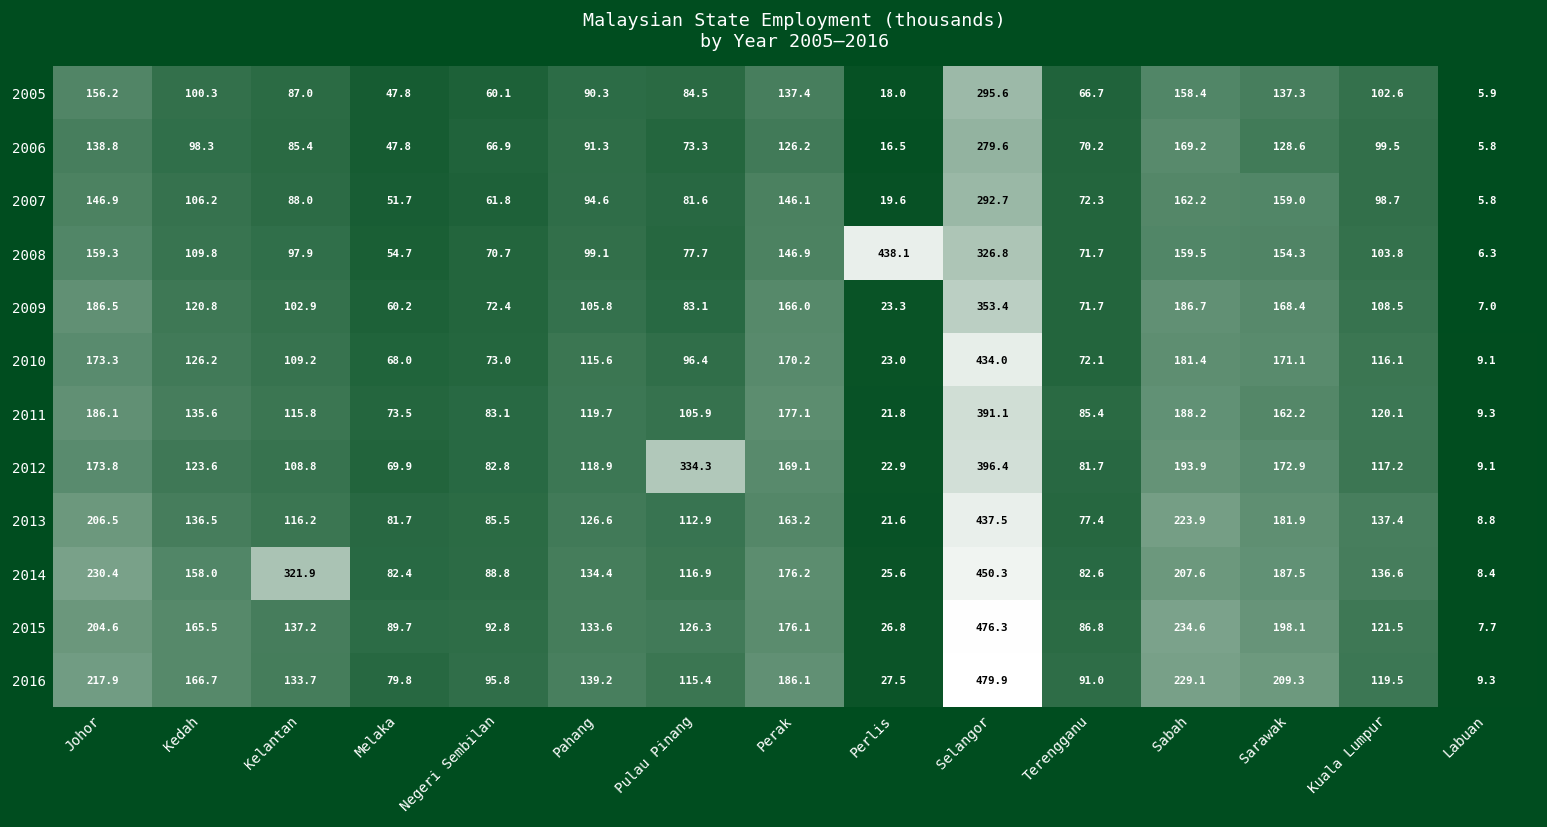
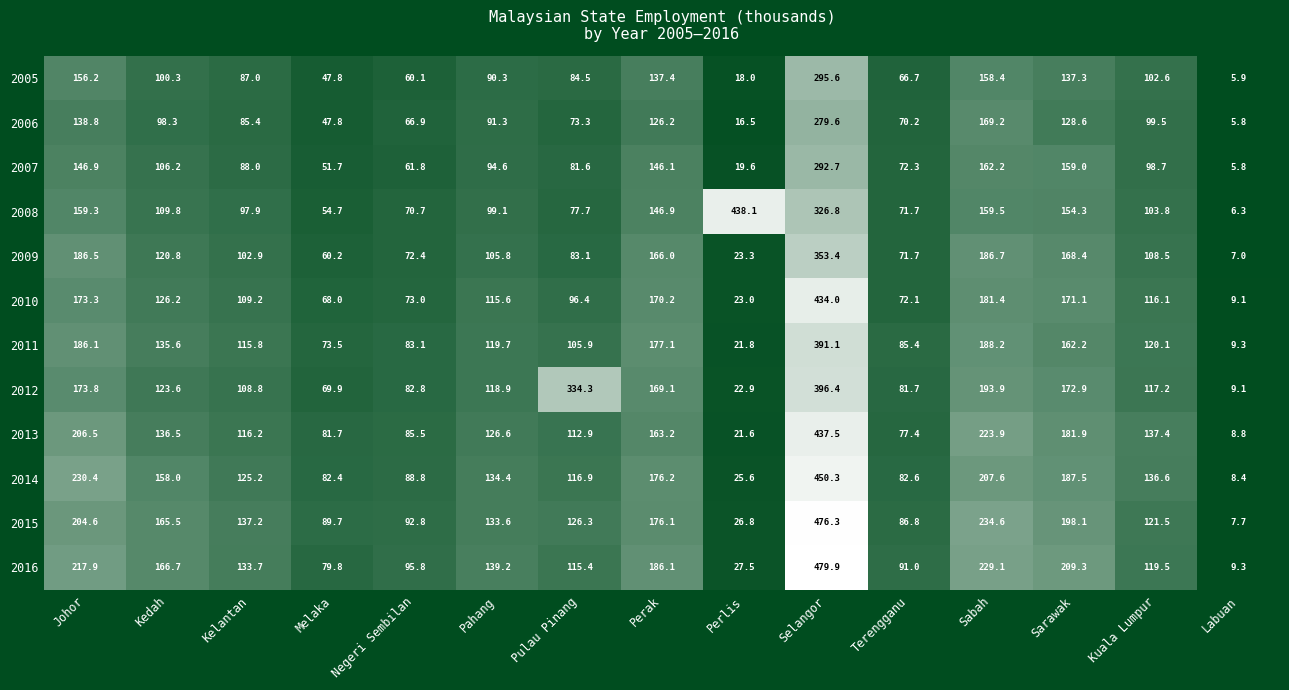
  {
    "2005": {
      "Johor": 156.2,
      "Kedah": 100.3,
      "Kelantan": 87.0,
      "Melaka": 47.8,
      "Negeri Sembilan": 60.1,
      "Pahang": 90.3,
      "Pulau Pinang": 84.5,
      "Perak": 137.4,
      "Perlis": 18.0,
      "Selangor": 295.6,
      "Terengganu": 66.7,
      "Sabah": 158.4,
      "Sarawak": 137.3,
      "Kuala Lumpur": 102.6,
      "Labuan": 5.9
    },
    "2006": {
      "Johor": 138.8,
      "Kedah": 98.3,
      "Kelantan": 85.4,
      "Melaka": 47.8,
      "Negeri Sembilan": 66.9,
      "Pahang": 91.3,
      "Pulau Pinang": 73.3,
      "Perak": 126.2,
      "Perlis": 16.5,
      "Selangor": 279.6,
      "Terengganu": 70.2,
      "Sabah": 169.2,
      "Sarawak": 128.6,
      "Kuala Lumpur": 99.5,
      "Labuan": 5.8
    },
    "2007": {
      "Johor": 146.9,
      "Kedah": 106.2,
      "Kelantan": 88.0,
      "Melaka": 51.7,
      "Negeri Sembilan": 61.8,
      "Pahang": 94.6,
      "Pulau Pinang": 81.6,
      "Perak": 146.1,
      "Perlis": 19.6,
      "Selangor": 292.7,
      "Terengganu": 72.3,
      "Sabah": 162.2,
      "Sarawak": 159.0,
      "Kuala Lumpur": 98.7,
      "Labuan": 5.8
    },
    "2008": {
      "Johor": 159.3,
      "Kedah": 109.8,
      "Kelantan": 97.9,
      "Melaka": 54.7,
      "Negeri Sembilan": 70.7,
      "Pahang": 99.1,
      "Pulau Pinang": 77.7,
      "Perak": 146.9,
      "Perlis": 438.1,
      "Selangor": 326.8,
      "Terengganu": 71.7,
      "Sabah": 159.5,
      "Sarawak": 154.3,
      "Kuala Lumpur": 103.8,
      "Labuan": 6.3
    },
    "2009": {
      "Johor": 186.5,
      "Kedah": 120.8,
      "Kelantan": 102.9,
      "Melaka": 60.2,
      "Negeri Sembilan": 72.4,
      "Pahang": 105.8,
      "Pulau Pinang": 83.1,
      "Perak": 166.0,
      "Perlis": 23.3,
      "Selangor": 353.4,
      "Terengganu": 71.7,
      "Sabah": 186.7,
      "Sarawak": 168.4,
      "Kuala Lumpur": 108.5,
      "Labuan": 7.0
    },
    "2010": {
      "Johor": 173.3,
      "Kedah": 126.2,
      "Kelantan": 109.2,
      "Melaka": 68.0,
      "Negeri Sembilan": 73.0,
      "Pahang": 115.6,
      "Pulau Pinang": 96.4,
      "Perak": 170.2,
      "Perlis": 23.0,
      "Selangor": 434.0,
      "Terengganu": 72.1,
      "Sabah": 181.4,
      "Sarawak": 171.1,
      "Kuala Lumpur": 116.1,
      "Labuan": 9.1
    },
    "2011": {
      "Johor": 186.1,
      "Kedah": 135.6,
      "Kelantan": 115.8,
      "Melaka": 73.5,
      "Negeri Sembilan": 83.1,
      "Pahang": 119.7,
      "Pulau Pinang": 105.9,
      "Perak": 177.1,
      "Perlis": 21.8,
      "Selangor": 391.1,
      "Terengganu": 85.4,
      "Sabah": 188.2,
      "Sarawak": 162.2,
      "Kuala Lumpur": 120.1,
      "Labuan": 9.3
    },
    "2012": {
      "Johor": 173.8,
      "Kedah": 123.6,
      "Kelantan": 108.8,
      "Melaka": 69.9,
      "Negeri Sembilan": 82.8,
      "Pahang": 118.9,
      "Pulau Pinang": 334.3,
      "Perak": 169.1,
      "Perlis": 22.9,
      "Selangor": 396.4,
      "Terengganu": 81.7,
      "Sabah": 193.9,
      "Sarawak": 172.9,
      "Kuala Lumpur": 117.2,
      "Labuan": 9.1
    },
    "2013": {
      "Johor": 206.5,
      "Kedah": 136.5,
      "Kelantan": 116.2,
      "Melaka": 81.7,
      "Negeri Sembilan": 85.5,
      "Pahang": 126.6,
      "Pulau Pinang": 112.9,
      "Perak": 163.2,
      "Perlis": 21.6,
      "Selangor": 437.5,
      "Terengganu": 77.4,
      "Sabah": 223.9,
      "Sarawak": 181.9,
      "Kuala Lumpur": 137.4,
      "Labuan": 8.8
    },
    "2014": {
      "Johor": 230.4,
      "Kedah": 158.0,
-     "Kelantan": 321.9,
+     "Kelantan": 125.2,
      "Melaka": 82.4,
      "Negeri Sembilan": 88.8,
      "Pahang": 134.4,
      "Pulau Pinang": 116.9,
      "Perak": 176.2,
      "Perlis": 25.6,
      "Selangor": 450.3,
      "Terengganu": 82.6,
      "Sabah": 207.6,
      "Sarawak": 187.5,
      "Kuala Lumpur": 136.6,
      "Labuan": 8.4
    },
    "2015": {
      "Johor": 204.6,
      "Kedah": 165.5,
      "Kelantan": 137.2,
      "Melaka": 89.7,
      "Negeri Sembilan": 92.8,
      "Pahang": 133.6,
      "Pulau Pinang": 126.3,
      "Perak": 176.1,
      "Perlis": 26.8,
      "Selangor": 476.3,
      "Terengganu": 86.8,
      "Sabah": 234.6,
      "Sarawak": 198.1,
      "Kuala Lumpur": 121.5,
      "Labuan": 7.7
    },
    "2016": {
      "Johor": 217.9,
      "Kedah": 166.7,
      "Kelantan": 133.7,
      "Melaka": 79.8,
      "Negeri Sembilan": 95.8,
      "Pahang": 139.2,
      "Pulau Pinang": 115.4,
      "Perak": 186.1,
      "Perlis": 27.5,
      "Selangor": 479.9,
      "Terengganu": 91.0,
      "Sabah": 229.1,
      "Sarawak": 209.3,
      "Kuala Lumpur": 119.5,
      "Labuan": 9.3
    }
  }
